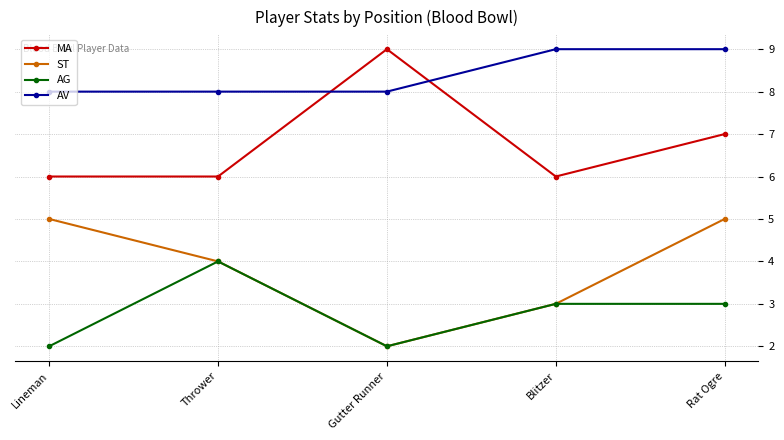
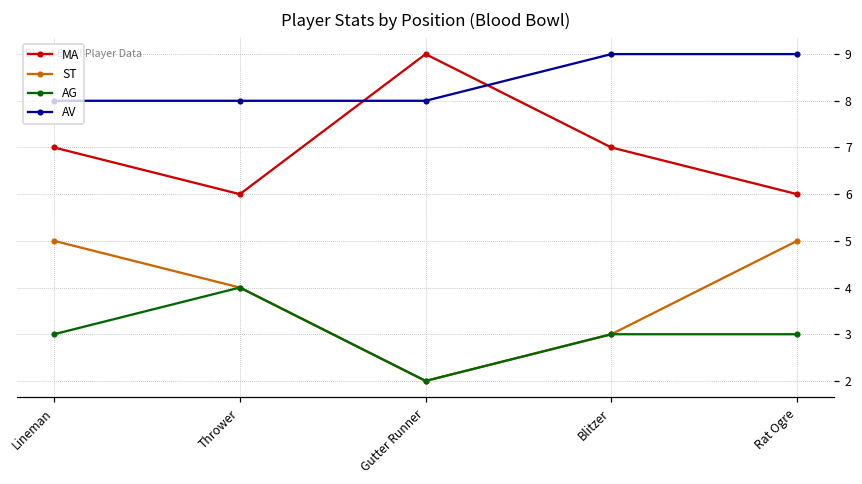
  {
    "MA": {
-     "Lineman": 6,
+     "Lineman": 7,
      "Thrower": 6,
      "Gutter Runner": 9,
-     "Blitzer": 6,
-     "Rat Ogre": 7
+     "Blitzer": 7,
+     "Rat Ogre": 6
    },
    "ST": {
      "Lineman": 5,
      "Rat Ogre": 5
    },
    "AG": {
-     "Lineman": 2,
+     "Lineman": 3,
      "Rat Ogre": 3
    },
    "AV": {
      "Thrower": 8,
      "Gutter Runner": 8,
      "Blitzer": 9,
      "Rat Ogre": 9
    }
  }
